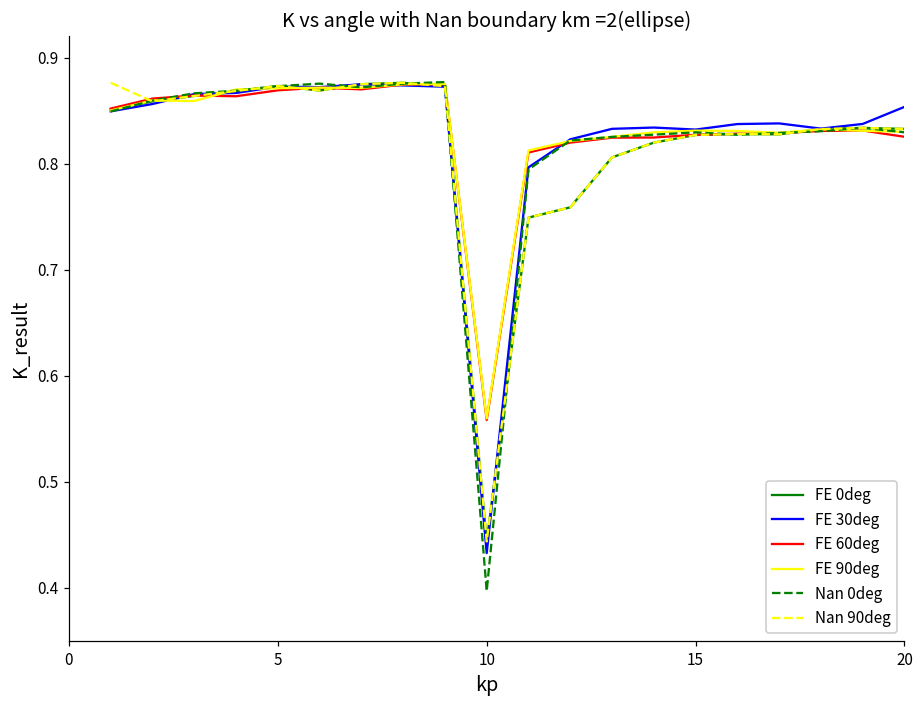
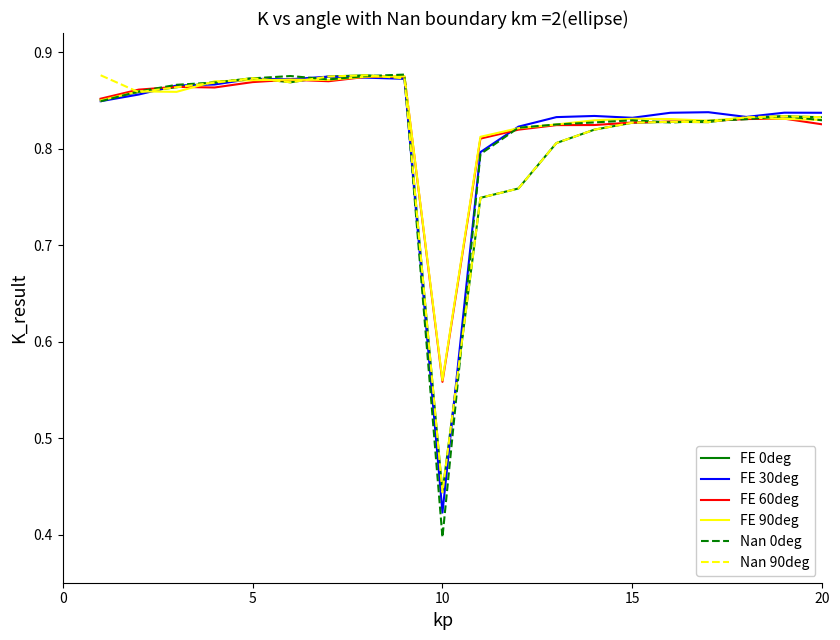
  {
    "FE 30deg": {
-     "10": 0.43,
-     "20": 0.85
+     "10": 0.42,
+     "20": 0.84
    },
    "FE 60deg": {
      "20": 0.83
    }
  }
